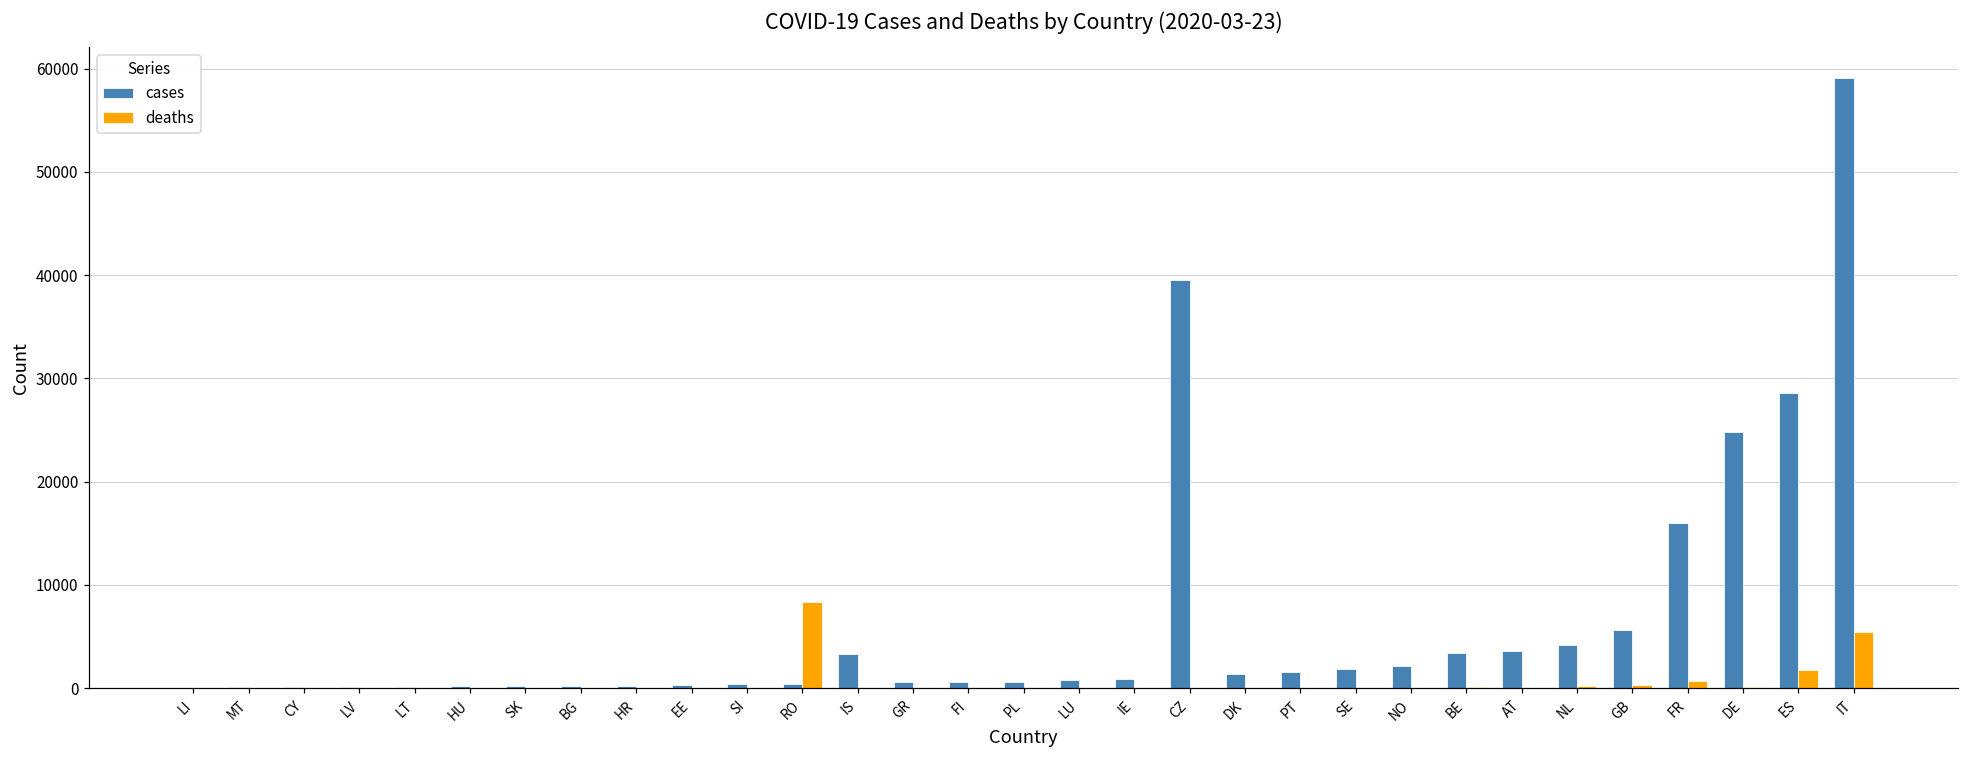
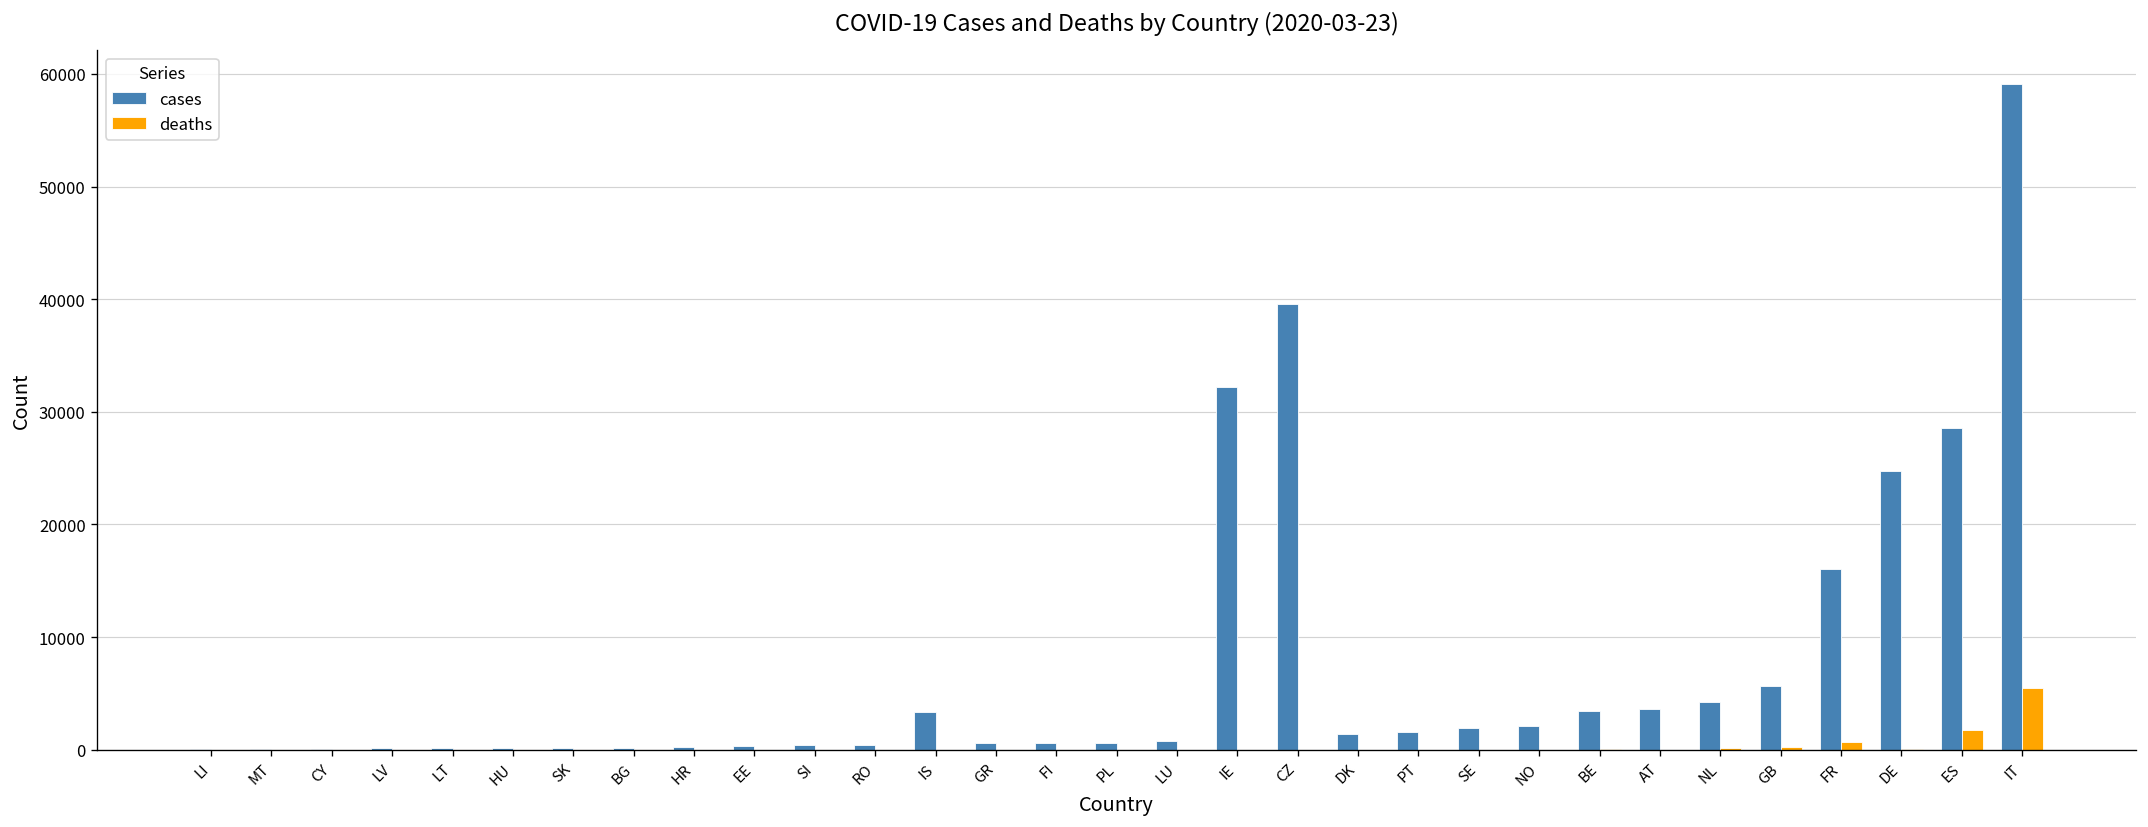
  {
    "cases": {
      "EE": 0,
      "SI": 0,
      "RO": 0,
      "IS": 3000,
      "GR": 1000,
      "FI": 1000,
      "PL": 1000,
      "LU": 1000,
-     "IE": 1000,
+     "IE": 32000,
      "CZ": 40000,
      "DK": 1000,
      "PT": 2000,
      "SE": 2000,
      "NO": 2000,
      "BE": 3000,
      "AT": 4000,
      "NL": 4000,
      "GB": 6000,
      "FR": 16000,
      "DE": 25000,
      "ES": 29000,
      "IT": 59000
    },
    "deaths": {
      "LI": 0,
      "MT": 0,
      "CY": 0,
      "LV": 0,
      "SK": 0,
      "EE": 0,
-     "RO": 8000,
+     "RO": 0,
      "GB": 0,
      "FR": 1000,
      "ES": 2000,
      "IT": 5000
    }
  }
